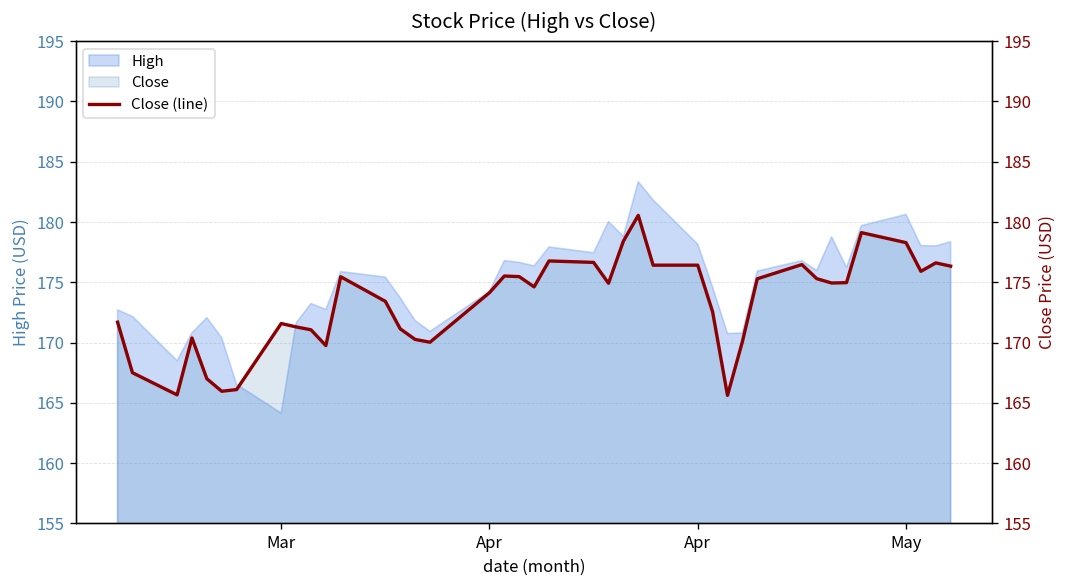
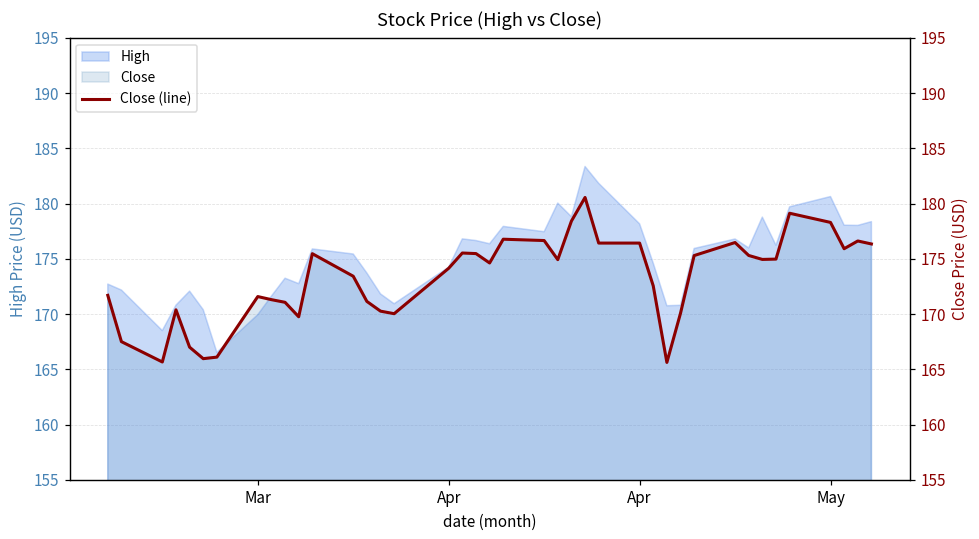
  {
    "High": {
-     "Mar": 164.2,
+     "Mar": 169.9,
      "May": 180.6
    },
    "Close (line)": {
      "Mar": 171.6,
      "May": 178.3
    }
  }
